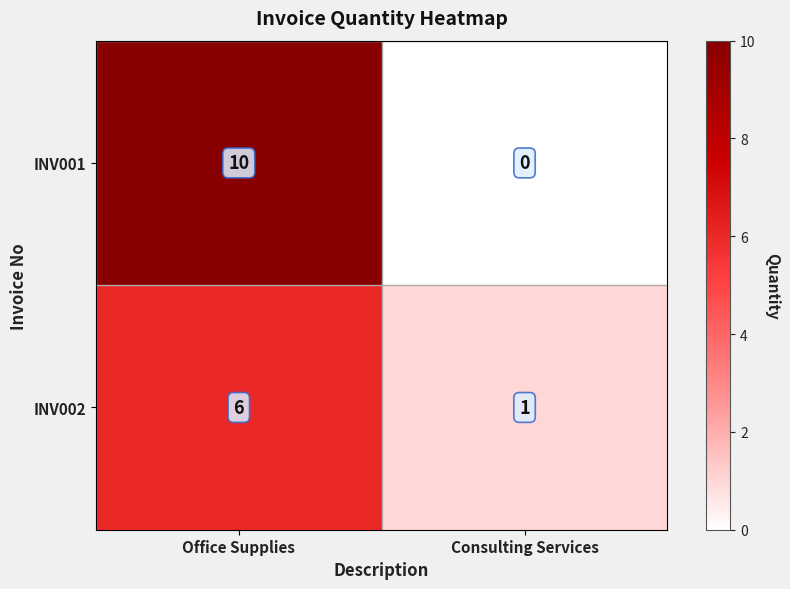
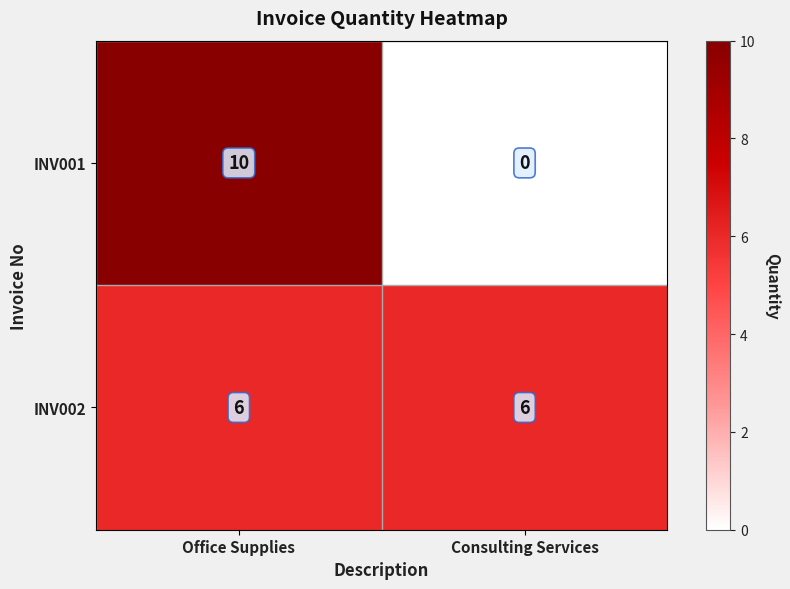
  {
    "INV002": {
-     "Consulting Services": 1
+     "Consulting Services": 6
    }
  }
